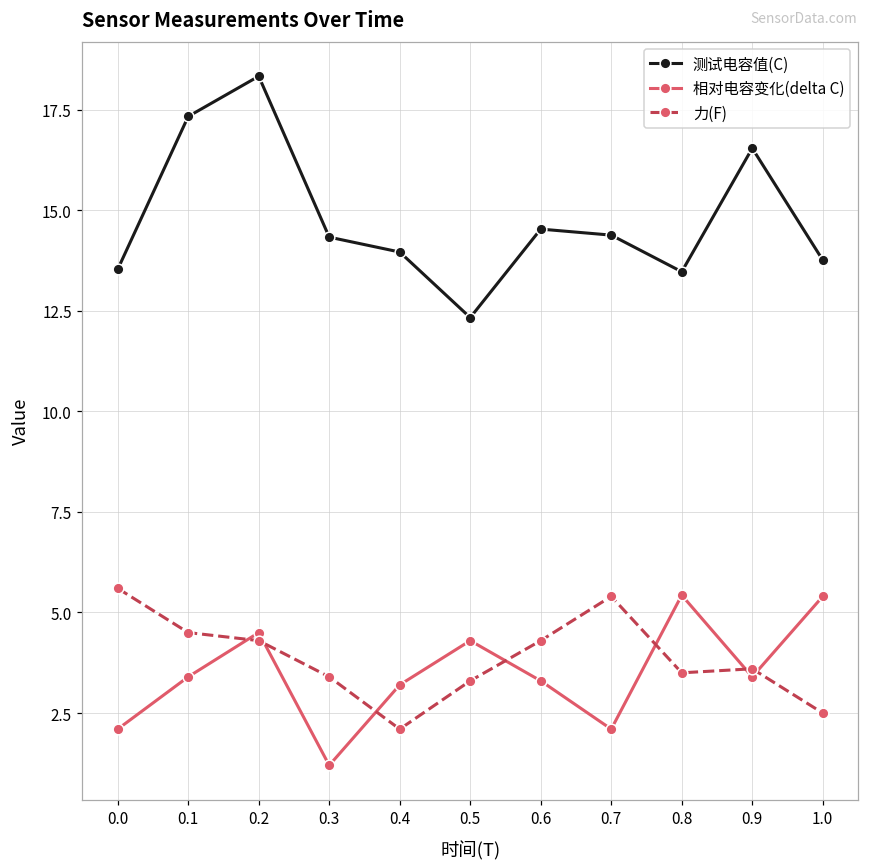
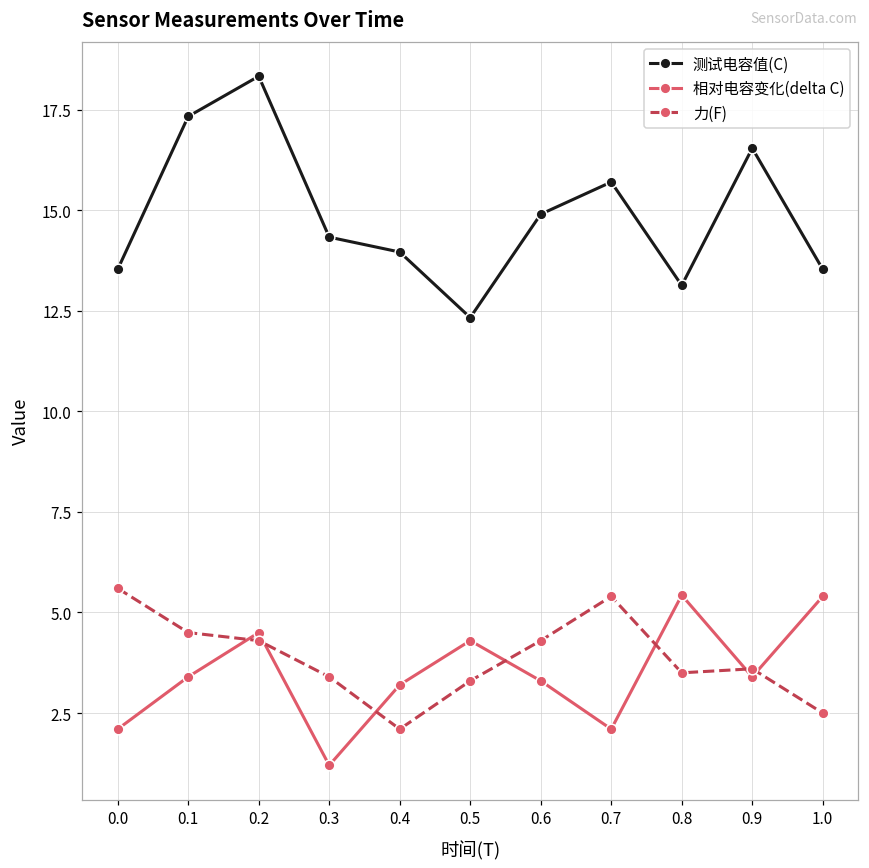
  {
    "测试电容值(C)": {
      "0.0": 13.5,
      "0.1": 17.3,
      "0.2": 18.3,
      "0.3": 14.3,
      "0.4": 14.0,
      "0.5": 12.3,
-     "0.6": 14.5,
-     "0.7": 14.4,
-     "0.8": 13.5,
+     "0.6": 14.9,
+     "0.7": 15.7,
+     "0.8": 13.1,
      "0.9": 16.5,
-     "1.0": 13.8
+     "1.0": 13.5
    }
  }
